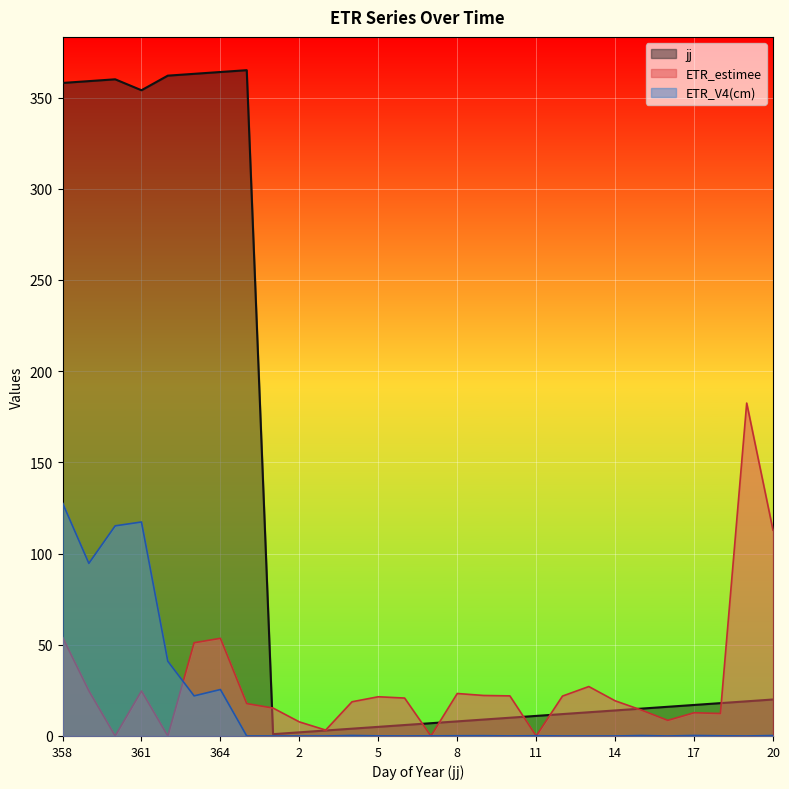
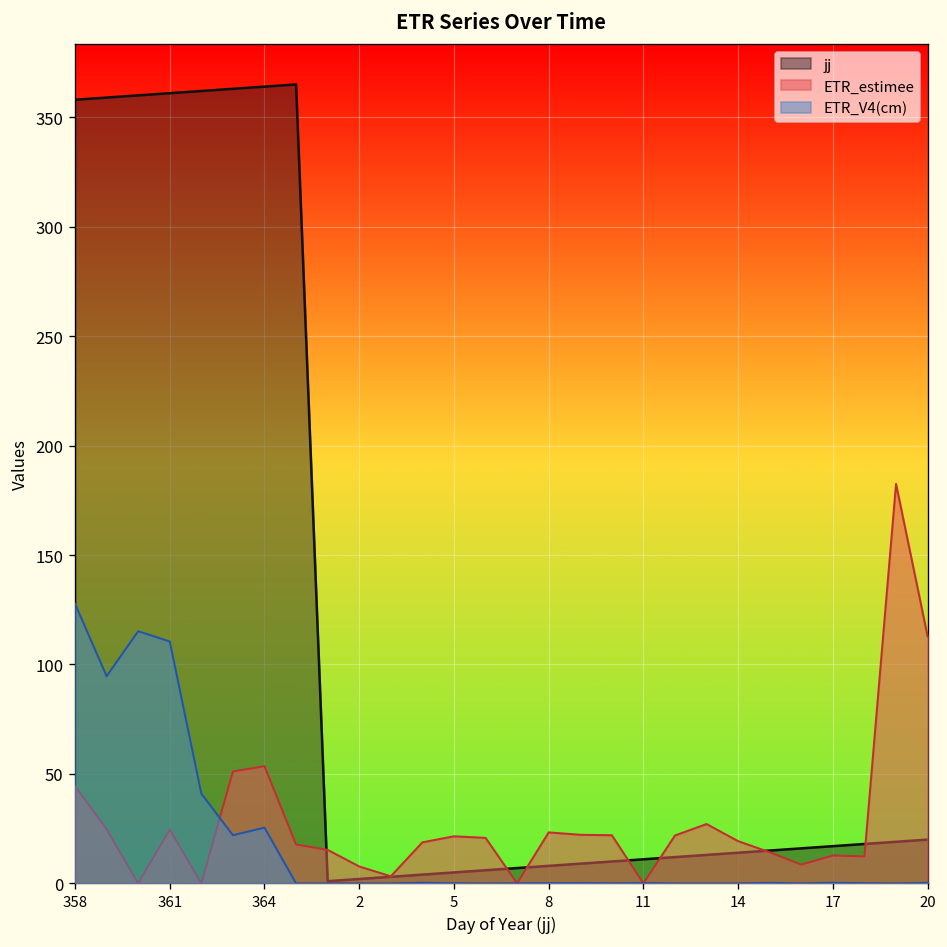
  {
    "jj": {
      "358": 358,
-     "361": 354,
+     "361": 361,
      "364": 364
    },
    "ETR_estimee": {
-     "358": 54,
+     "358": 44,
      "361": 25,
      "364": 54
    },
    "ETR_V4(cm)": {
      "358": 128,
-     "361": 117,
+     "361": 110,
      "364": 25
    }
  }
